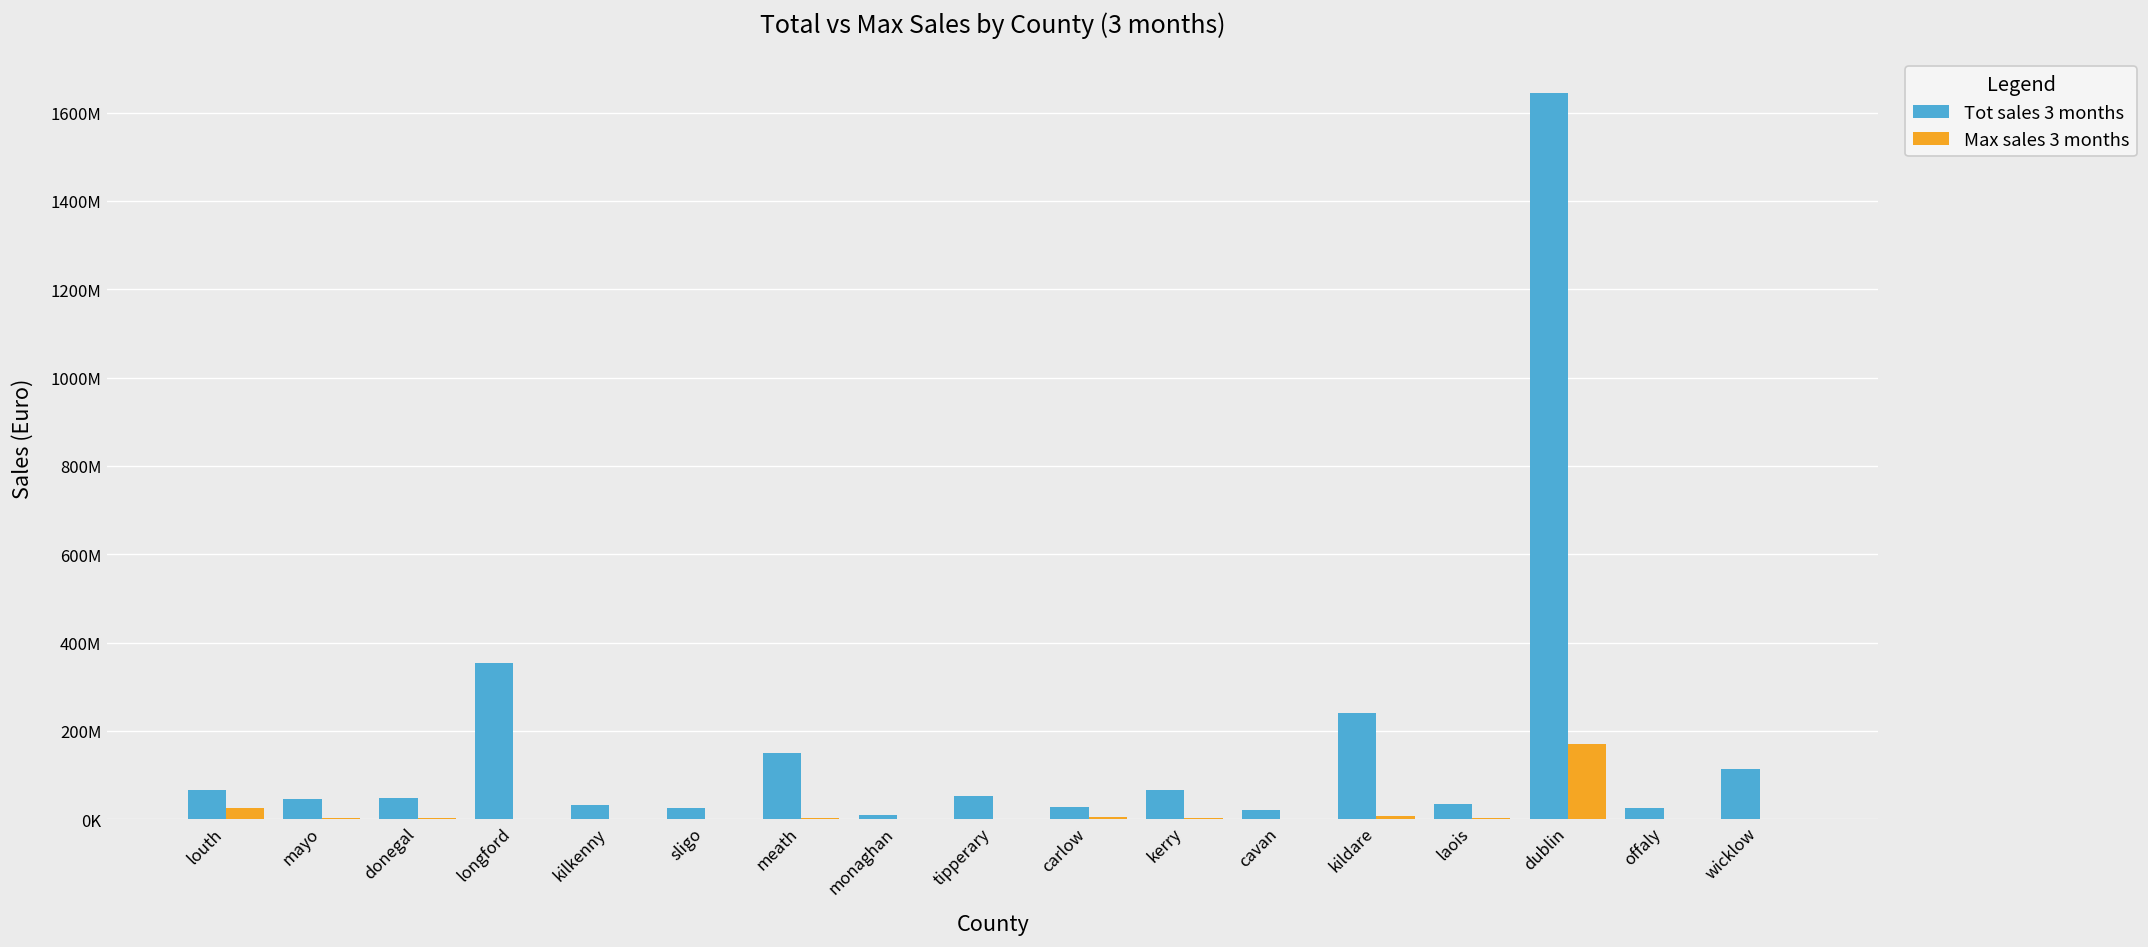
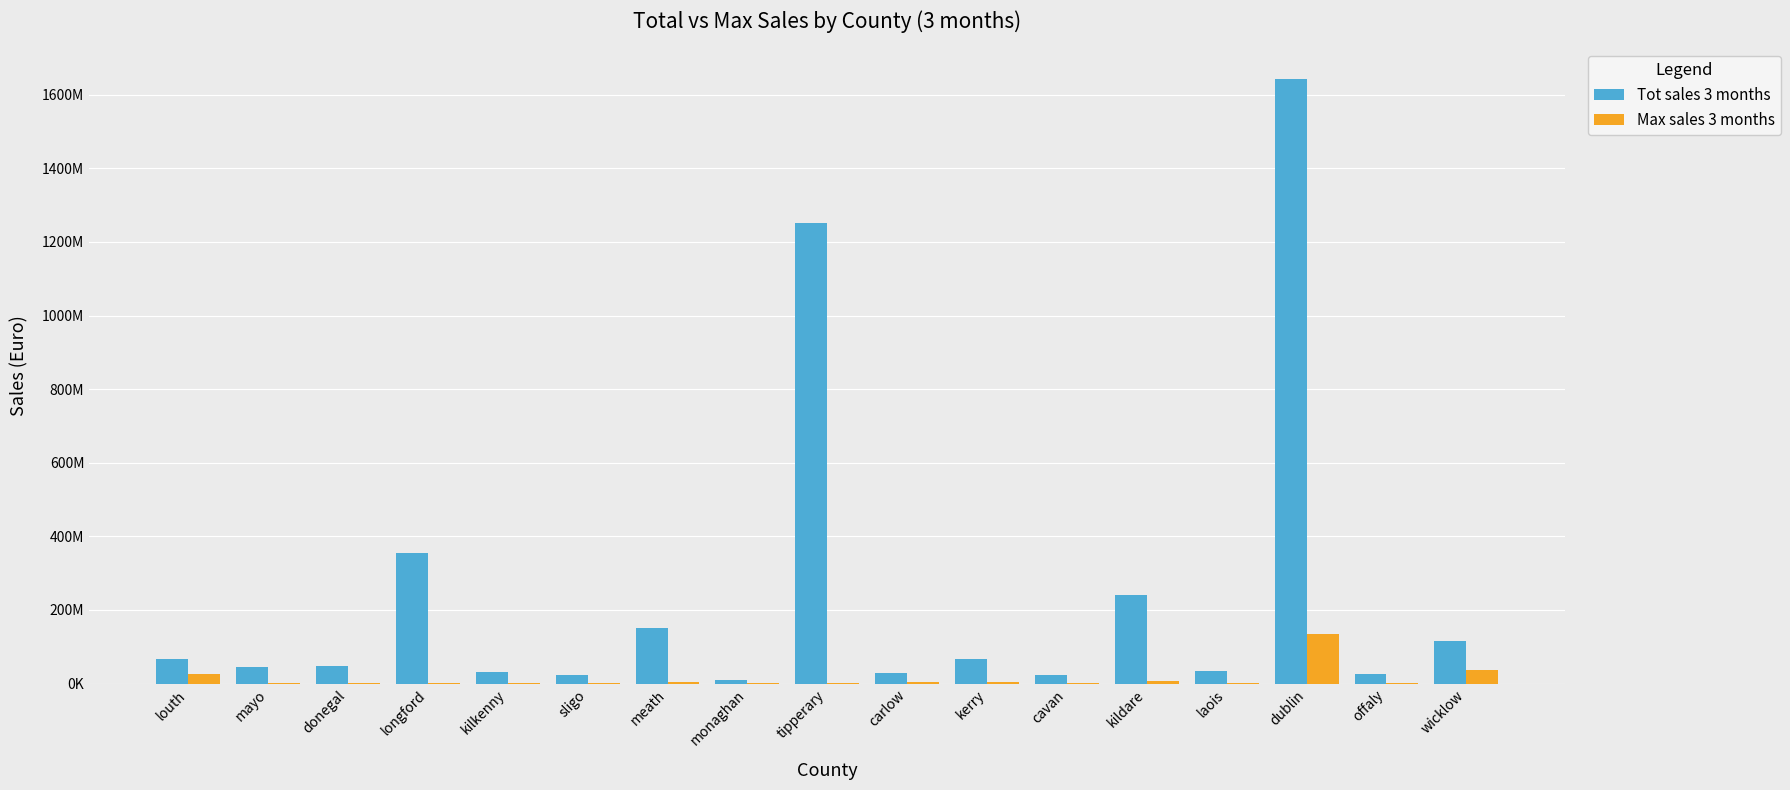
  {
    "Tot sales 3 months": {
      "louth": 70000000,
      "mayo": 50000000,
      "donegal": 50000000,
      "longford": 350000000,
      "kilkenny": 30000000,
      "sligo": 20000000,
      "meath": 150000000,
      "monaghan": 10000000,
-     "tipperary": 50000000,
+     "tipperary": 1250000000,
      "carlow": 30000000,
      "kerry": 70000000,
      "cavan": 20000000,
      "kildare": 240000000,
      "laois": 30000000,
      "dublin": 1640000000,
      "offaly": 20000000,
      "wicklow": 110000000
    },
    "Max sales 3 months": {
      "louth": 30000000,
      "kildare": 10000000,
-     "dublin": 170000000,
-     "wicklow": 0
+     "dublin": 130000000,
+     "wicklow": 40000000
    }
  }
